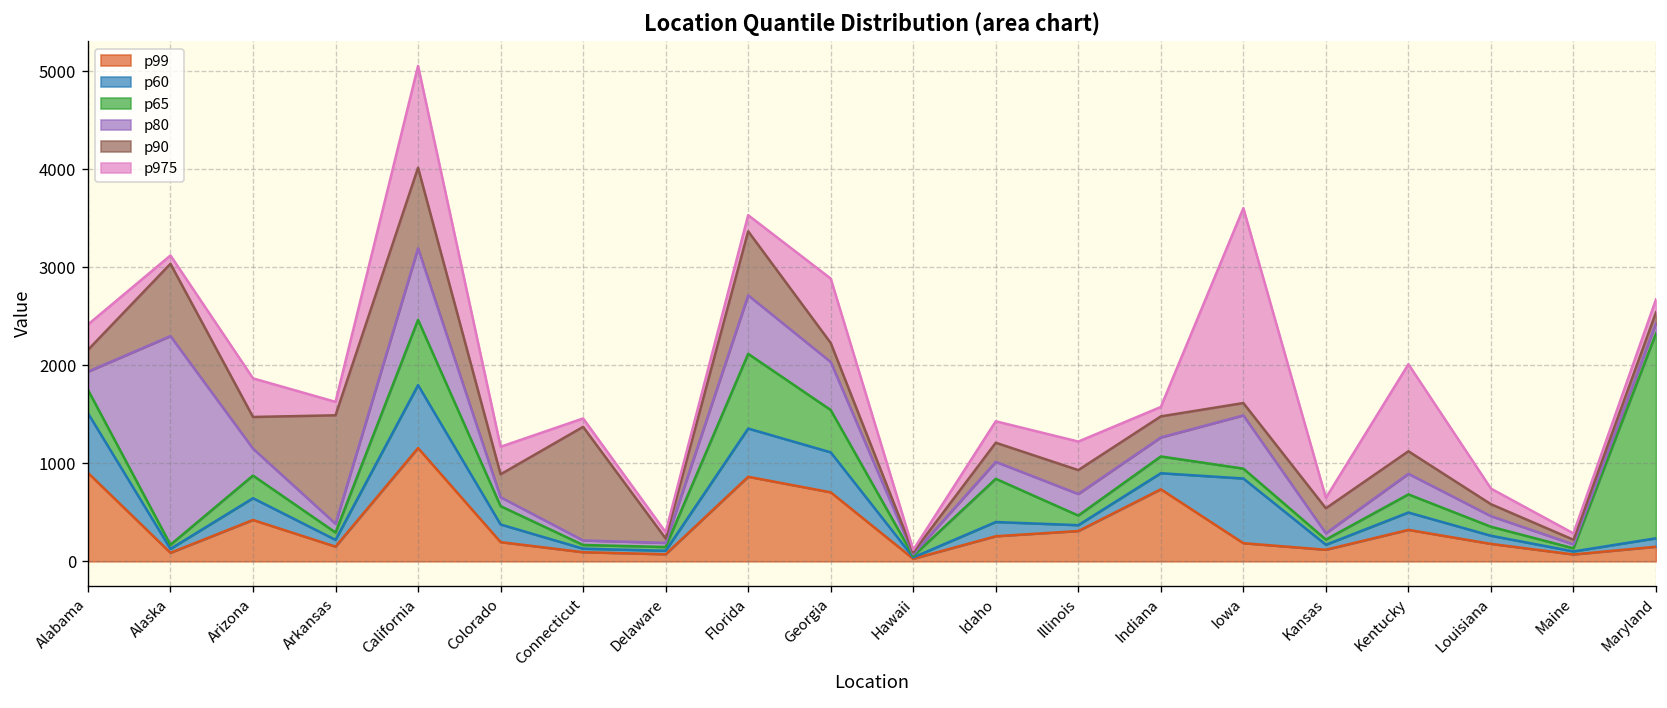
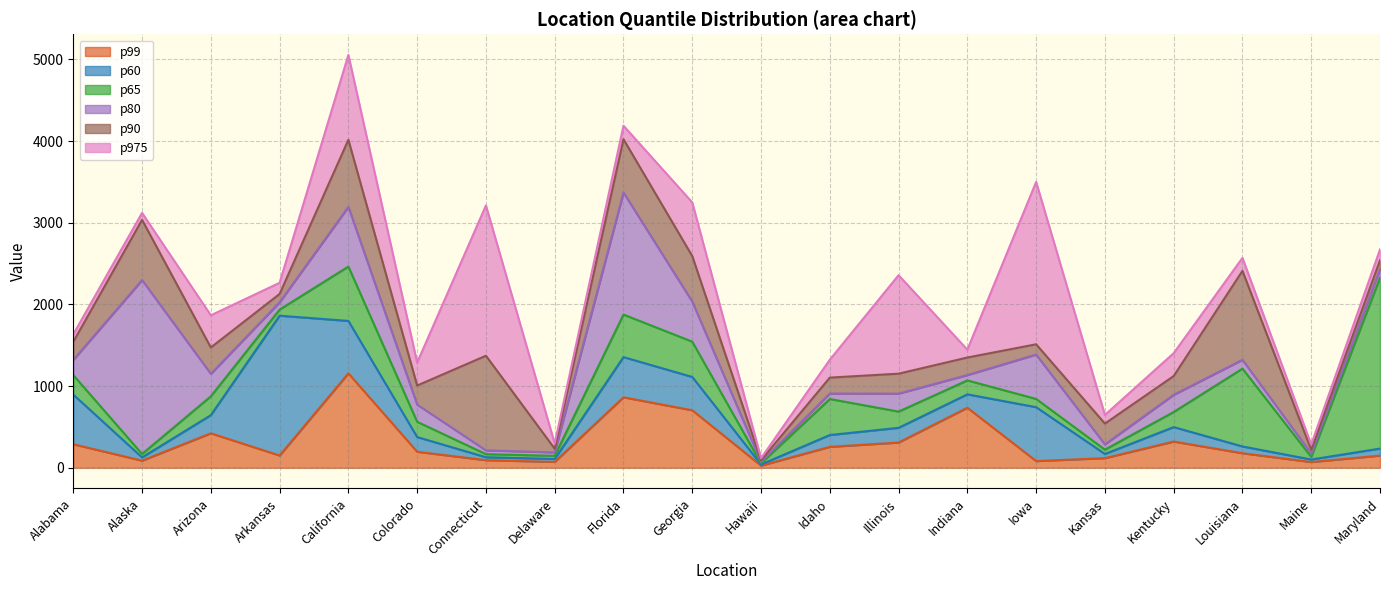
  {
    "p99": {
-     "Alabama": 900,
+     "Alabama": 300,
      "Alaska": 100,
      "Arizona": 400,
      "Arkansas": 200,
      "California": 1200,
      "Colorado": 200,
      "Connecticut": 100,
      "Delaware": 100,
      "Florida": 900,
      "Georgia": 700,
      "Idaho": 300,
      "Illinois": 300,
      "Indiana": 700,
-     "Iowa": 200,
+     "Iowa": 100,
      "Kansas": 100,
      "Kentucky": 300,
      "Louisiana": 200,
      "Maine": 100,
      "Maryland": 100
    },
    "p60": {
      "Alabama": 600,
      "Alaska": 0,
      "Arizona": 200,
-     "Arkansas": 100,
+     "Arkansas": 1700,
      "California": 600,
      "Colorado": 200,
      "Connecticut": 0,
      "Delaware": 0,
      "Florida": 500,
      "Georgia": 400,
      "Idaho": 100,
-     "Illinois": 100,
+     "Illinois": 200,
      "Indiana": 200,
      "Iowa": 700,
      "Kansas": 100,
      "Kentucky": 200,
      "Louisiana": 100,
      "Maine": 0,
      "Maryland": 100
    },
    "p65": {
      "Alabama": 200,
      "Alaska": 0,
      "Arizona": 200,
      "Arkansas": 100,
      "California": 700,
      "Colorado": 200,
      "Connecticut": 0,
      "Delaware": 0,
-     "Florida": 800,
+     "Florida": 500,
      "Georgia": 400,
      "Idaho": 400,
-     "Illinois": 100,
+     "Illinois": 200,
      "Indiana": 200,
      "Iowa": 100,
      "Kansas": 100,
      "Kentucky": 200,
-     "Louisiana": 100,
+     "Louisiana": 1000,
      "Maine": 0,
      "Maryland": 2100
    },
    "p80": {
      "Alabama": 200,
      "Alaska": 2100,
      "Arizona": 300,
      "Arkansas": 100,
      "California": 700,
-     "Colorado": 100,
+     "Colorado": 200,
      "Connecticut": 0,
      "Delaware": 0,
-     "Florida": 600,
+     "Florida": 1500,
      "Georgia": 500,
-     "Idaho": 200,
+     "Idaho": 100,
      "Illinois": 200,
-     "Indiana": 200,
+     "Indiana": 100,
      "Iowa": 500,
      "Kansas": 100,
      "Kentucky": 200,
      "Louisiana": 100,
      "Maine": 0,
      "Maryland": 100
    },
    "p90": {
      "Alabama": 200,
      "Alaska": 700,
      "Arizona": 300,
-     "Arkansas": 1100,
+     "Arkansas": 100,
      "California": 800,
      "Colorado": 200,
      "Connecticut": 1200,
      "Delaware": 0,
      "Florida": 700,
-     "Georgia": 200,
+     "Georgia": 600,
      "Idaho": 200,
      "Illinois": 200,
      "Indiana": 200,
      "Iowa": 100,
      "Kansas": 300,
      "Kentucky": 200,
-     "Louisiana": 100,
+     "Louisiana": 1100,
      "Maine": 0,
      "Maryland": 100
    },
    "p975": {
-     "Alabama": 300,
+     "Alabama": 100,
      "Alaska": 100,
      "Arizona": 400,
      "Arkansas": 100,
      "California": 1000,
      "Colorado": 300,
-     "Connecticut": 100,
+     "Connecticut": 1800,
      "Delaware": 100,
      "Florida": 200,
      "Georgia": 700,
      "Idaho": 200,
-     "Illinois": 300,
+     "Illinois": 1200,
      "Indiana": 100,
      "Iowa": 2000,
      "Kansas": 100,
-     "Kentucky": 900,
+     "Kentucky": 300,
      "Louisiana": 200,
      "Maine": 100,
      "Maryland": 100
    }
  }
